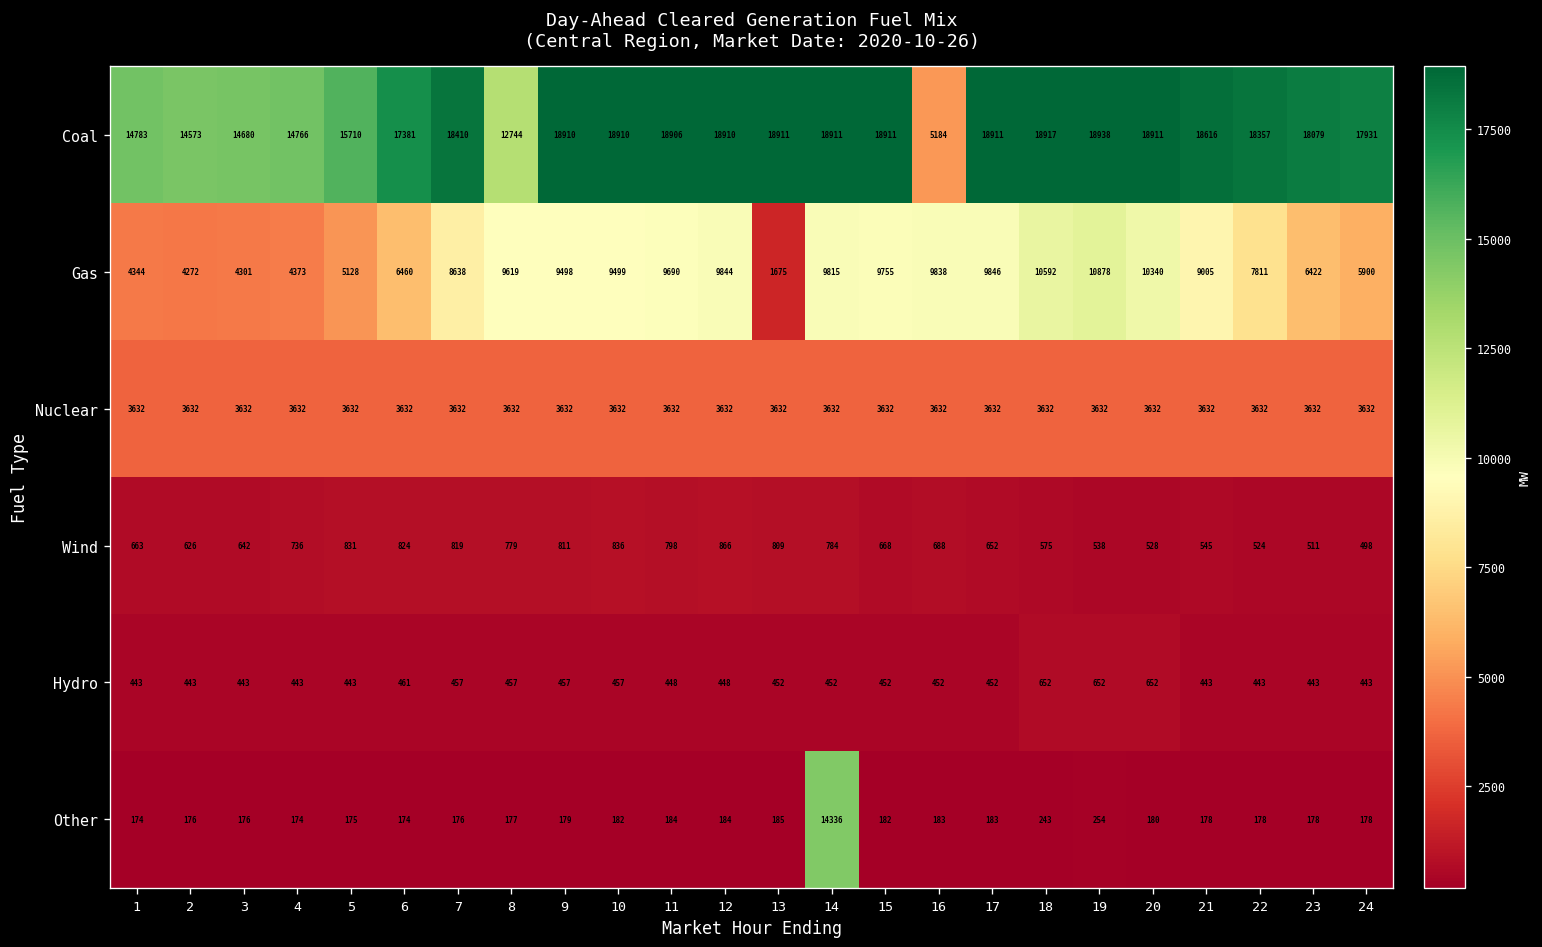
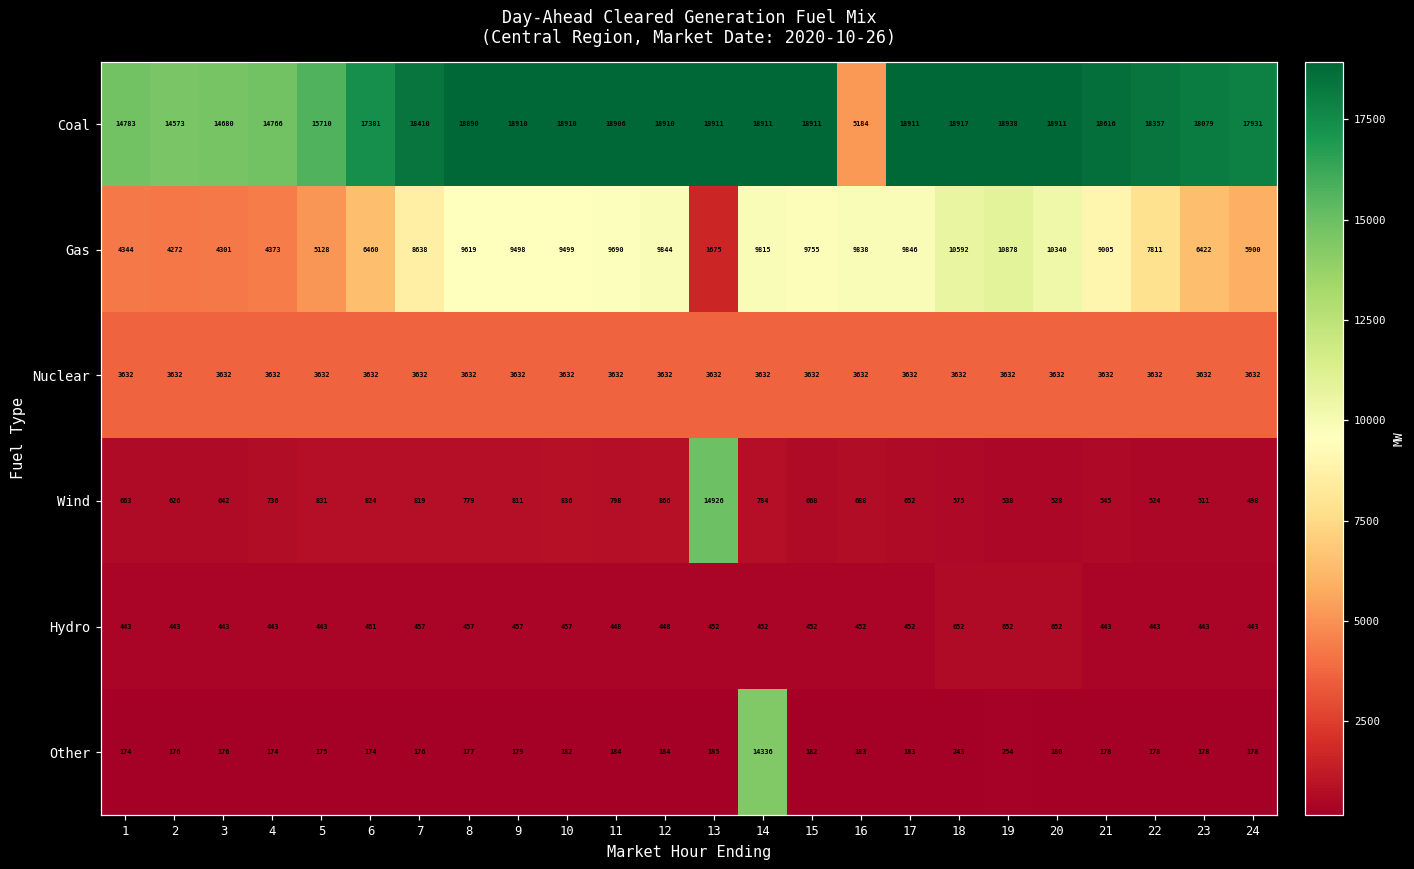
  {
    "Coal": {
      "1": 14783,
      "2": 14573,
      "3": 14680,
      "4": 14766,
      "5": 15710,
      "6": 17381,
      "7": 18410,
-     "8": 12744,
+     "8": 18890,
      "9": 18910,
      "10": 18910,
      "11": 18906,
      "12": 18910,
      "13": 18911,
      "14": 18911,
      "15": 18911,
      "16": 5184,
      "17": 18911,
      "18": 18917,
      "19": 18938,
      "20": 18911,
      "21": 18616,
      "22": 18357,
      "23": 18079,
      "24": 17931
    },
    "Gas": {
      "1": 4344,
      "2": 4272,
      "3": 4301,
      "4": 4373,
      "5": 5128,
      "6": 6460,
      "7": 8638,
      "8": 9619,
      "9": 9498,
      "10": 9499,
      "11": 9690,
      "12": 9844,
      "13": 1675,
      "14": 9815,
      "15": 9755,
      "16": 9838,
      "17": 9846,
      "18": 10592,
      "19": 10878,
      "20": 10340,
      "21": 9005,
      "22": 7811,
      "23": 6422,
      "24": 5900
    },
    "Nuclear": {
      "1": 3632,
      "2": 3632,
      "3": 3632,
      "4": 3632,
      "5": 3632,
      "6": 3632,
      "7": 3632,
      "8": 3632,
      "9": 3632,
      "10": 3632,
      "11": 3632,
      "12": 3632,
      "13": 3632,
      "14": 3632,
      "15": 3632,
      "16": 3632,
      "17": 3632,
      "18": 3632,
      "19": 3632,
      "20": 3632,
      "21": 3632,
      "22": 3632,
      "23": 3632,
      "24": 3632
    },
    "Wind": {
      "1": 663,
      "2": 626,
      "3": 642,
      "4": 736,
      "5": 831,
      "6": 824,
      "7": 819,
      "8": 779,
      "9": 811,
      "10": 836,
      "11": 798,
      "12": 866,
-     "13": 809,
+     "13": 14926,
      "14": 784,
      "15": 668,
      "16": 688,
      "17": 652,
      "18": 575,
      "19": 538,
      "20": 528,
      "21": 545,
      "22": 524,
      "23": 511,
      "24": 498
    },
    "Hydro": {
      "1": 443,
      "2": 443,
      "3": 443,
      "4": 443,
      "5": 443,
      "6": 461,
      "7": 457,
      "8": 457,
      "9": 457,
      "10": 457,
      "11": 448,
      "12": 448,
      "13": 452,
      "14": 452,
      "15": 452,
      "16": 452,
      "17": 452,
      "18": 652,
      "19": 652,
      "20": 652,
      "21": 443,
      "22": 443,
      "23": 443,
      "24": 443
    },
    "Other": {
      "1": 174,
      "2": 176,
      "3": 176,
      "4": 174,
      "5": 175,
      "6": 174,
      "7": 176,
      "8": 177,
      "9": 179,
      "10": 182,
      "11": 184,
      "12": 184,
      "13": 185,
      "14": 14336,
      "15": 182,
      "16": 183,
      "17": 183,
      "18": 243,
      "19": 254,
      "20": 180,
      "21": 178,
      "22": 178,
      "23": 178,
      "24": 178
    }
  }
